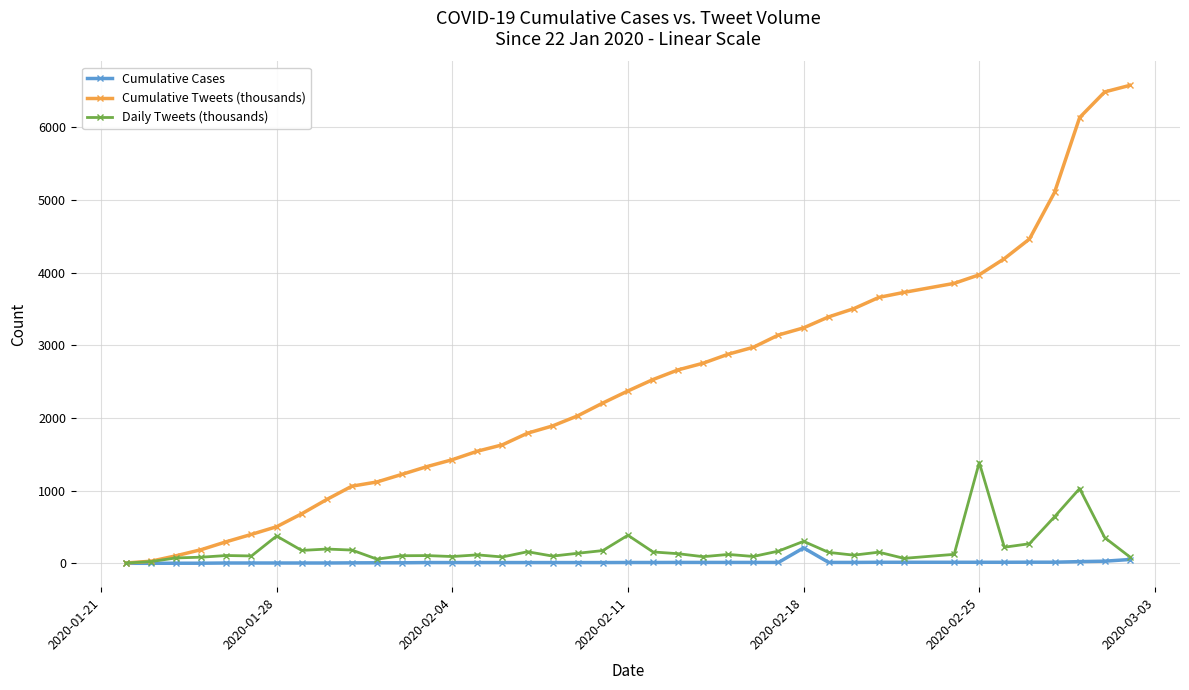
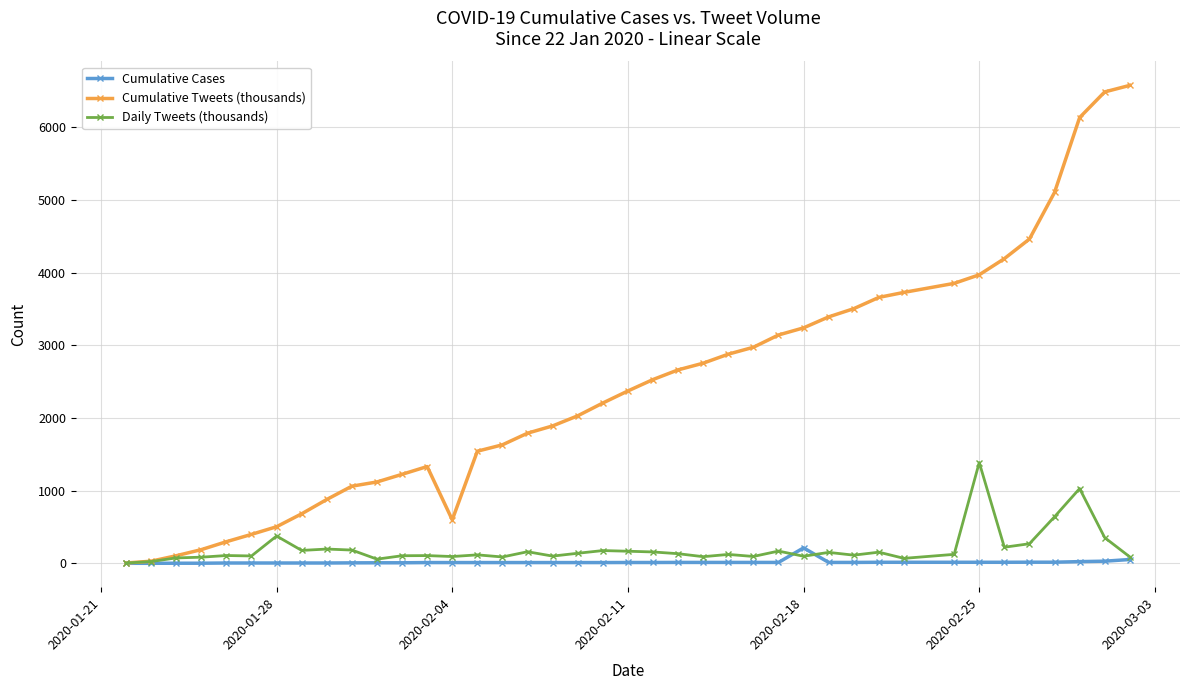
  {
    "Cumulative Cases": {
      "2020-01-28": 0,
      "2020-02-04": 0,
      "2020-02-11": 0,
      "2020-02-18": 200,
      "2020-02-25": 0
    },
    "Cumulative Tweets (thousands)": {
      "2020-01-28": 500,
-     "2020-02-04": 1400,
+     "2020-02-04": 600,
      "2020-02-11": 2400,
      "2020-02-18": 3200,
      "2020-02-25": 4000
    },
    "Daily Tweets (thousands)": {
      "2020-01-28": 400,
      "2020-02-04": 100,
-     "2020-02-11": 400,
-     "2020-02-18": 300,
+     "2020-02-11": 200,
+     "2020-02-18": 100,
      "2020-02-25": 1400
    }
  }
